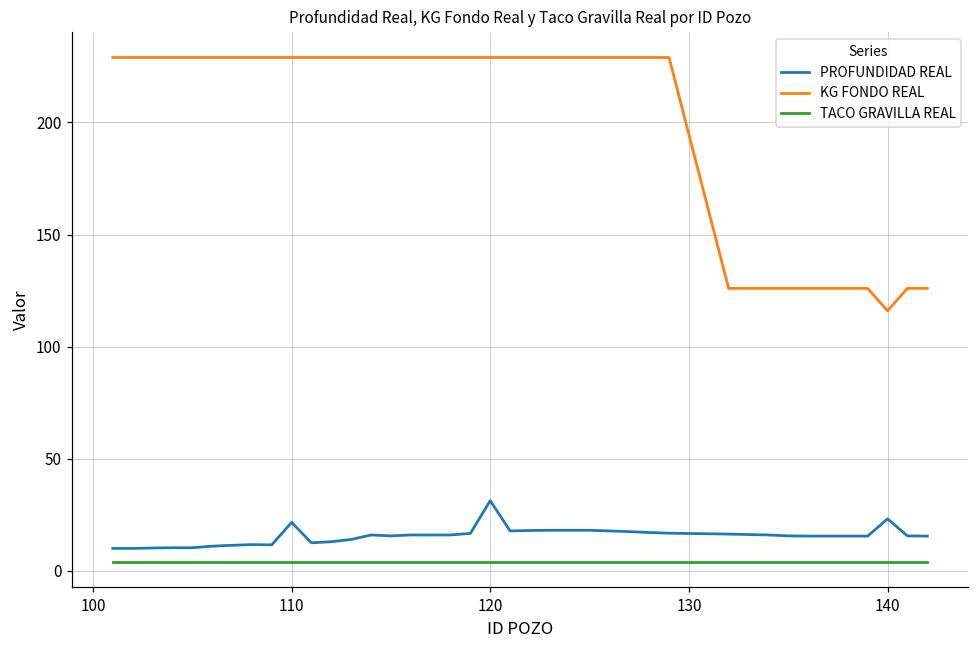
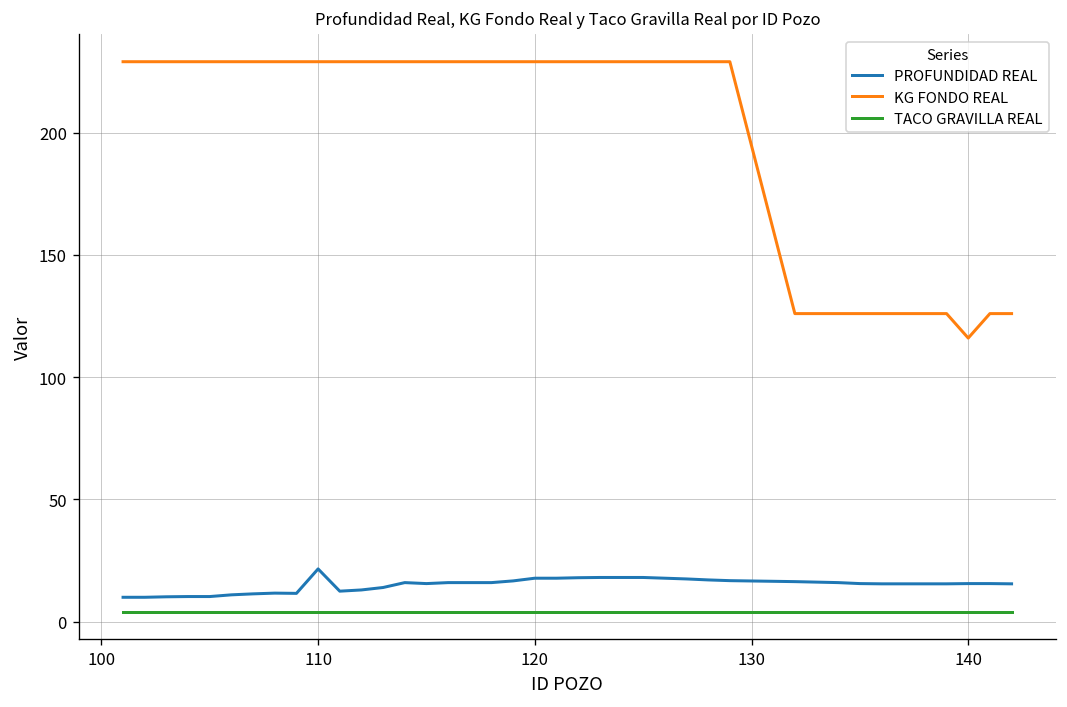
  {
    "PROFUNDIDAD REAL": {
      "110": 22,
-     "120": 31,
-     "140": 23
+     "120": 18,
+     "140": 16
    },
    "KG FONDO REAL": {
      "110": 229,
      "120": 229,
      "140": 116
    },
    "TACO GRAVILLA REAL": {
      "110": 4,
      "120": 4,
      "140": 4
    }
  }
